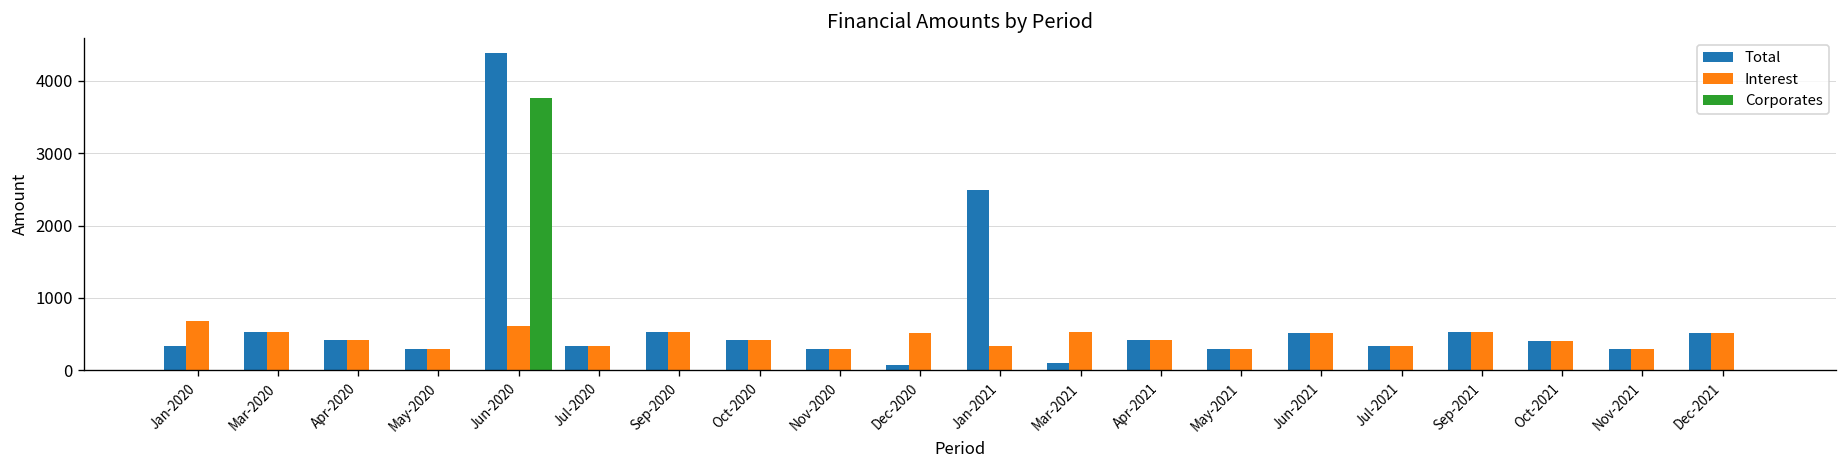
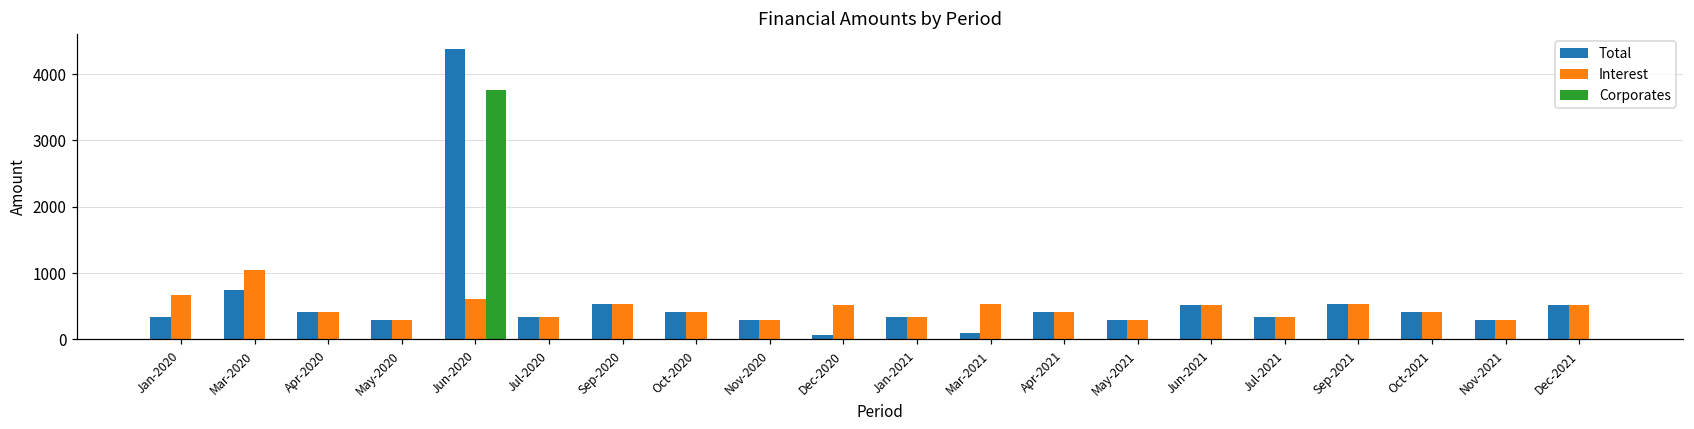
  {
    "Total": {
      "Jan-2020": 300,
-     "Mar-2020": 500,
+     "Mar-2020": 700,
      "Apr-2020": 400,
      "May-2020": 300,
      "Jun-2020": 4400,
      "Jul-2020": 300,
      "Sep-2020": 500,
      "Oct-2020": 400,
      "Nov-2020": 300,
      "Dec-2020": 100,
-     "Jan-2021": 2500,
+     "Jan-2021": 300,
      "Mar-2021": 100,
      "Apr-2021": 400,
      "May-2021": 300,
      "Jun-2021": 500,
      "Jul-2021": 300,
      "Sep-2021": 500,
      "Oct-2021": 400,
      "Nov-2021": 300,
      "Dec-2021": 500
    },
    "Interest": {
      "Jan-2020": 700,
-     "Mar-2020": 500,
+     "Mar-2020": 1000,
      "Apr-2020": 400,
      "May-2020": 300,
      "Jun-2020": 600,
      "Jul-2020": 300,
      "Sep-2020": 500,
      "Oct-2020": 400,
      "Nov-2020": 300,
      "Dec-2020": 500,
      "Jan-2021": 300,
      "Mar-2021": 500,
      "Apr-2021": 400,
      "May-2021": 300,
      "Jun-2021": 500,
      "Jul-2021": 300,
      "Sep-2021": 500,
      "Oct-2021": 400,
      "Nov-2021": 300,
      "Dec-2021": 500
    },
    "Corporates": {
      "Jan-2020": 0,
      "Mar-2020": 0,
      "Apr-2020": 0,
      "May-2020": 0,
      "Jun-2020": 3800,
      "Jul-2020": 0,
      "Sep-2020": 0,
      "Oct-2020": 0,
      "Nov-2020": 0,
      "Dec-2020": 0,
      "Jan-2021": 0,
      "Mar-2021": 0,
      "Apr-2021": 0,
      "May-2021": 0,
      "Jun-2021": 0,
      "Jul-2021": 0,
      "Sep-2021": 0,
      "Oct-2021": 0,
      "Nov-2021": 0,
      "Dec-2021": 0
    }
  }
